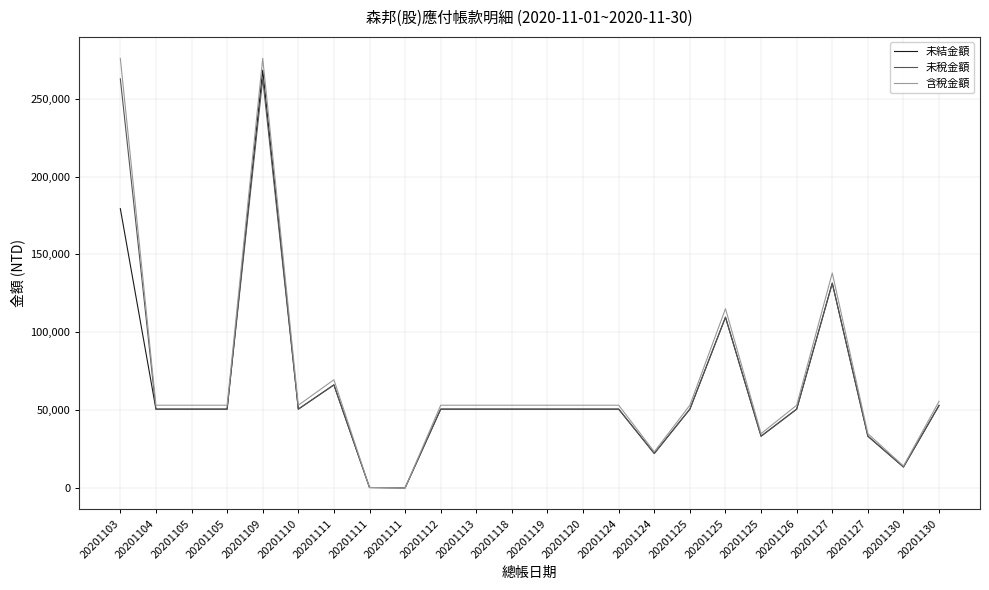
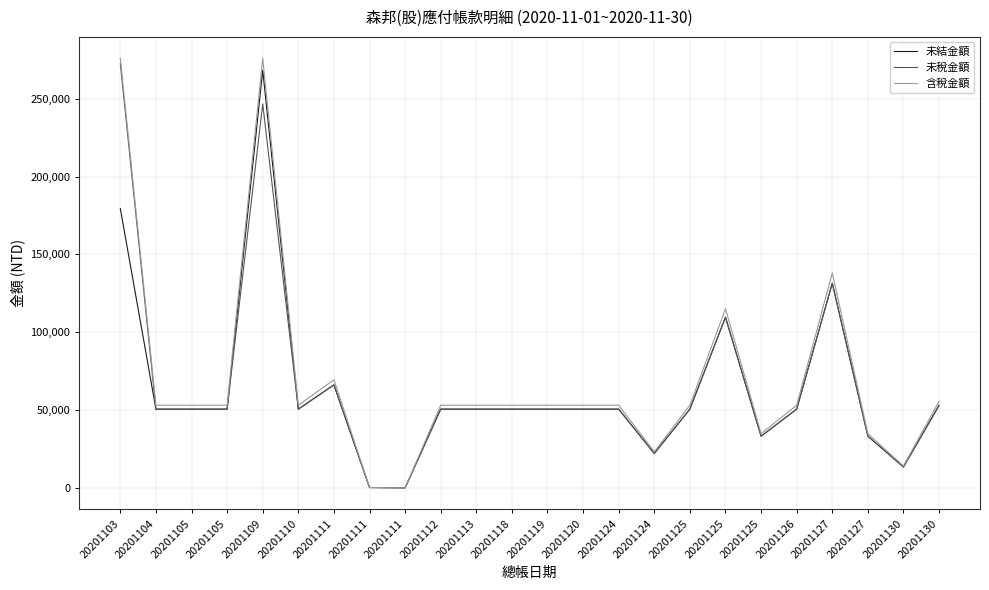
  {
    "未結金額": {
      "20201103": "179,000",
      "20201109": "268,000"
    },
    "未稅金額": {
-     "20201103": "263,000",
-     "20201109": "263,000"
+     "20201103": "273,000",
+     "20201109": "247,000"
    },
    "含稅金額": {
      "20201103": "276,000",
      "20201104": "53,000",
      "20201109": "276,000",
      "20201110": "53,000",
      "20201112": "53,000",
      "20201113": "53,000",
      "20201118": "53,000",
      "20201119": "53,000",
      "20201120": "53,000",
      "20201126": "53,000"
    }
  }
